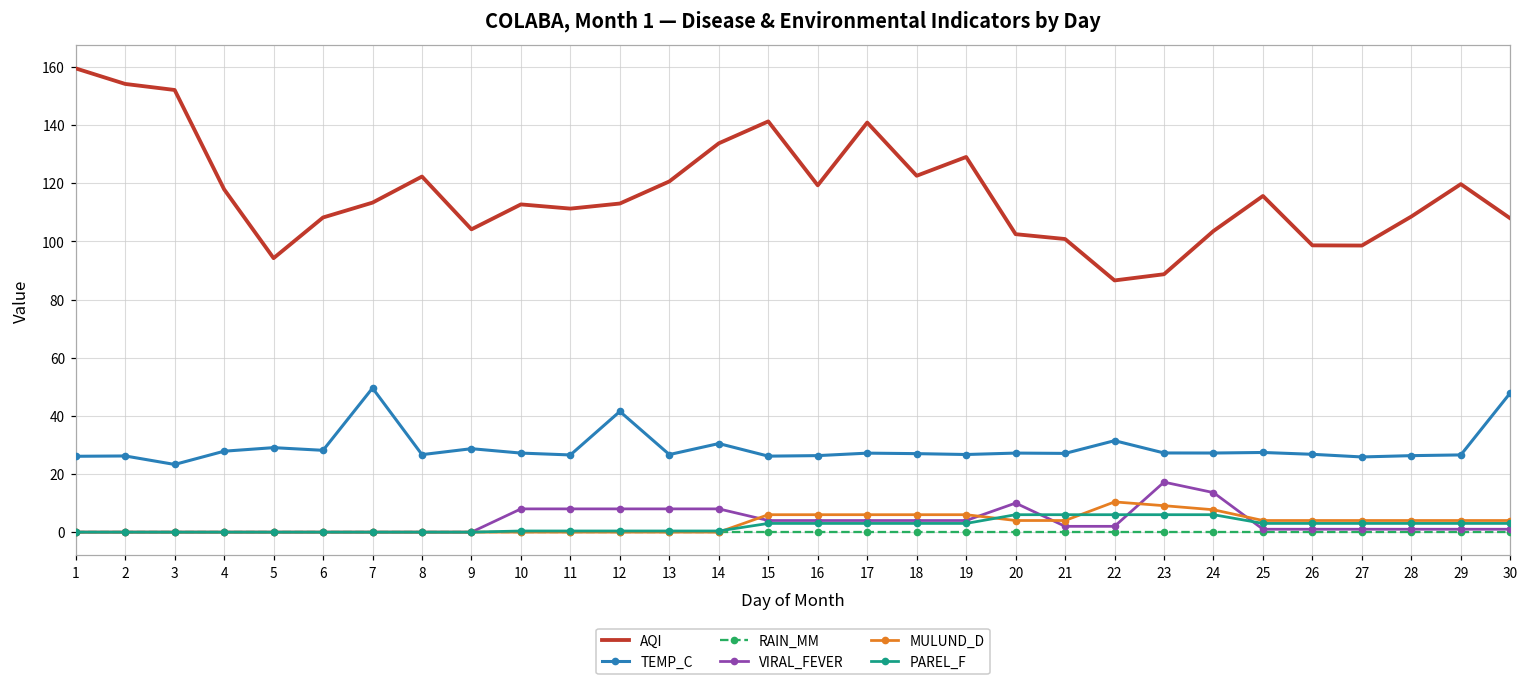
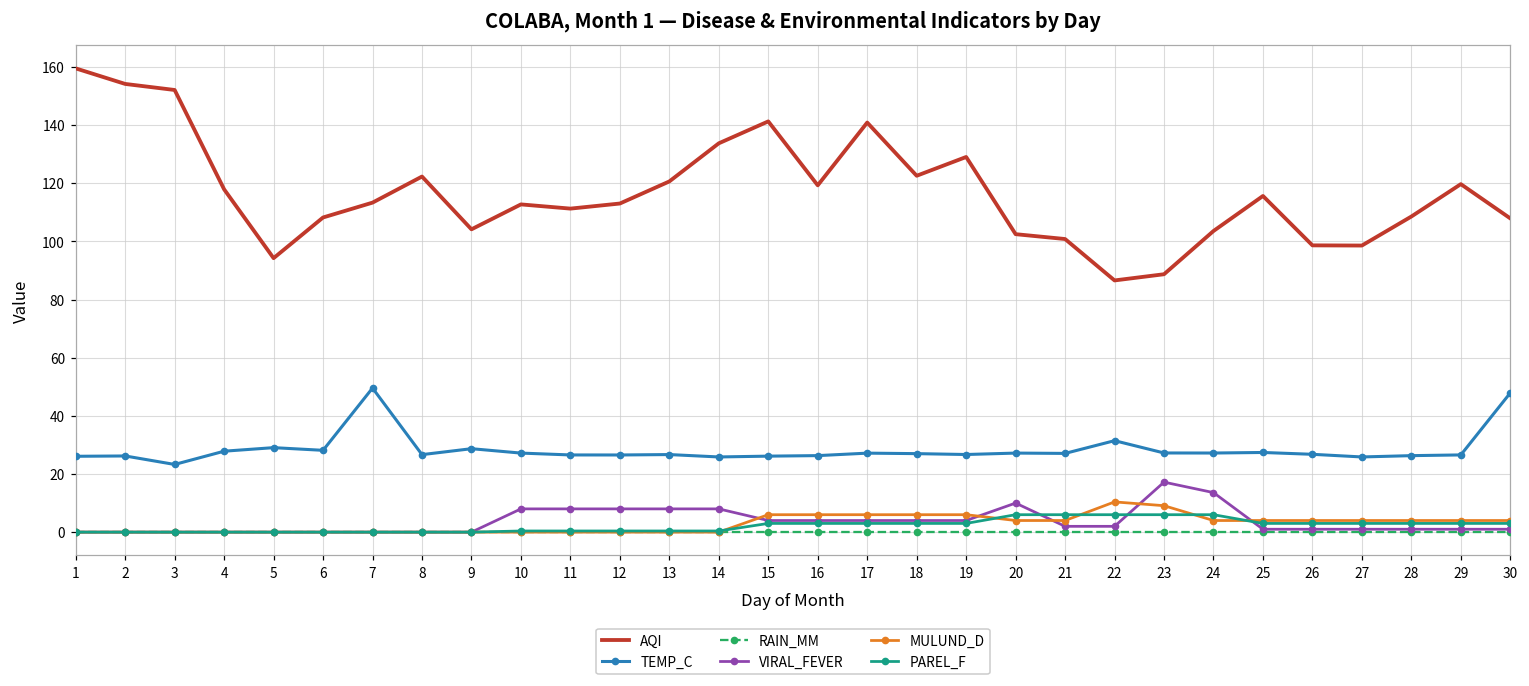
  {
    "AQI": {
      "1": 160,
      "2": 154,
      "3": 152,
      "4": 118,
      "5": 94,
      "6": 108,
      "7": 113,
      "8": 122,
      "9": 104,
      "10": 113,
      "11": 111,
      "12": 113,
      "13": 121,
      "14": 134,
      "15": 141,
      "16": 119,
      "17": 141,
      "18": 123,
      "19": 129,
      "20": 102,
      "21": 101,
      "22": 87,
      "23": 89,
      "24": 104,
      "25": 116,
      "26": 99,
      "27": 99,
      "28": 109,
      "29": 120,
      "30": 108
    },
    "TEMP_C": {
      "1": 26,
      "2": 26,
      "3": 23,
      "4": 28,
      "5": 29,
      "6": 28,
      "7": 50,
      "8": 27,
      "9": 29,
      "10": 27,
      "11": 27,
-     "12": 42,
+     "12": 27,
      "13": 27,
-     "14": 30,
+     "14": 26,
      "15": 26,
      "16": 26,
      "17": 27,
      "18": 27,
      "19": 27,
      "20": 27,
      "21": 27,
      "22": 31,
      "23": 27,
      "24": 27,
      "25": 27,
      "26": 27,
      "27": 26,
      "28": 26,
      "29": 27,
      "30": 48
    },
    "VIRAL_FEVER": {
      "10": 8,
      "11": 8,
      "12": 8,
      "13": 8,
      "14": 8,
      "15": 4,
      "16": 4,
      "17": 4,
      "18": 4,
      "19": 4,
      "20": 10,
      "21": 2,
      "22": 2,
      "23": 17,
      "24": 14,
      "25": 1,
      "26": 1,
      "27": 1,
      "28": 1,
      "29": 1,
      "30": 1
    },
    "MULUND_D": {
      "15": 6,
      "16": 6,
      "17": 6,
      "18": 6,
      "19": 6,
      "20": 4,
      "21": 4,
      "22": 10,
      "23": 9,
-     "24": 8,
+     "24": 4,
      "25": 4,
      "26": 4,
      "27": 4,
      "28": 4,
      "29": 4,
      "30": 4
    }
  }
